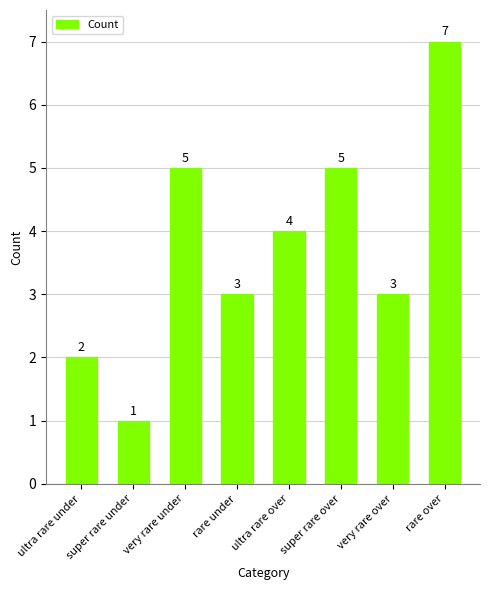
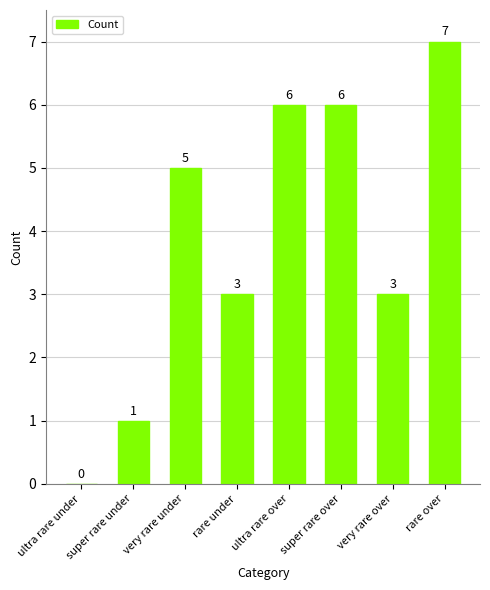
  {
-   "ultra rare under": 2,
+   "ultra rare under": 0,
    "super rare under": 1,
    "very rare under": 5,
    "rare under": 3,
-   "ultra rare over": 4,
-   "super rare over": 5,
+   "ultra rare over": 6,
+   "super rare over": 6,
    "very rare over": 3,
    "rare over": 7
  }
